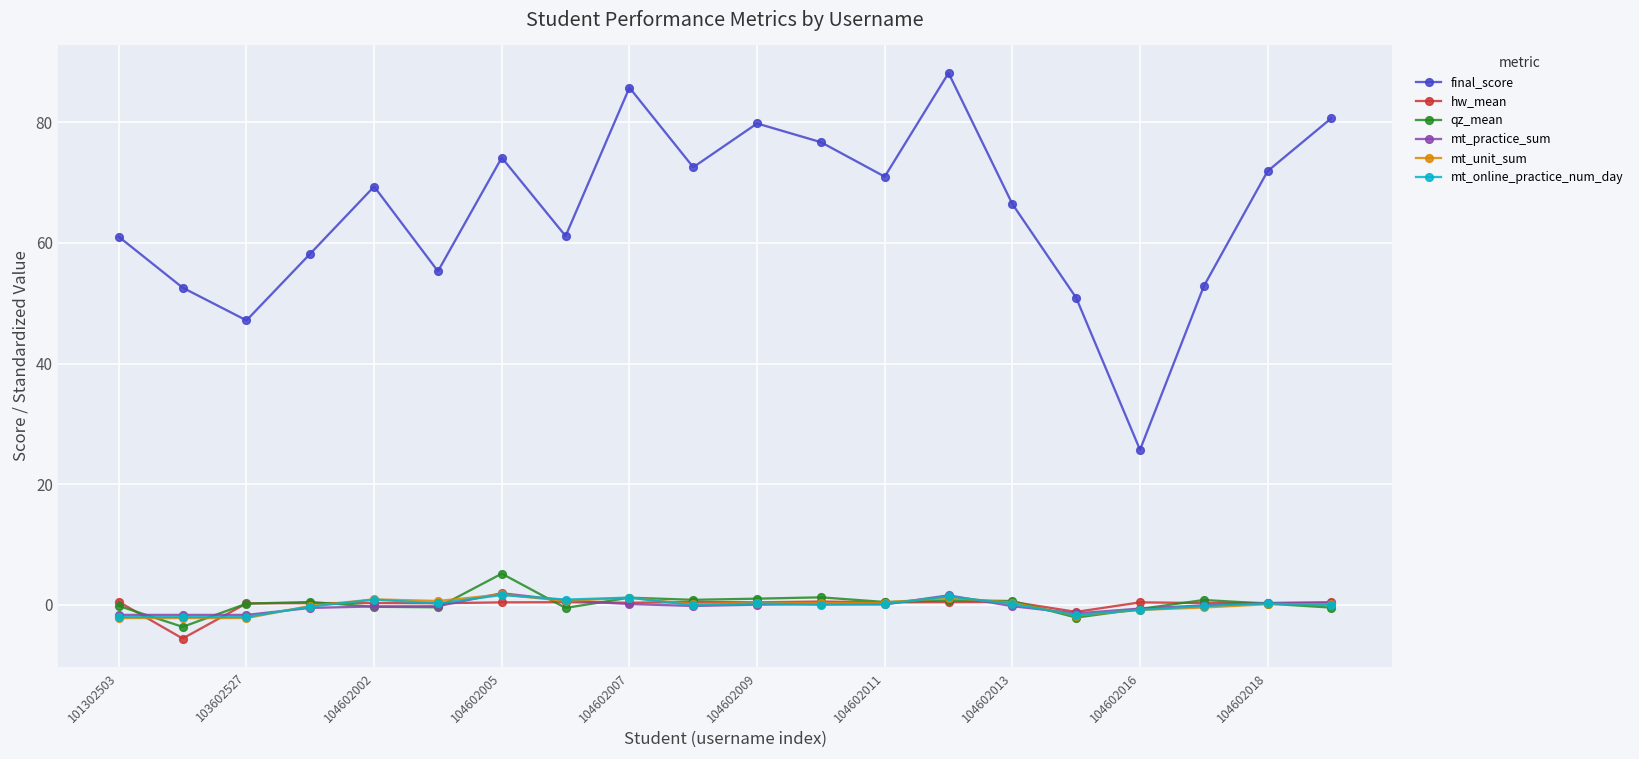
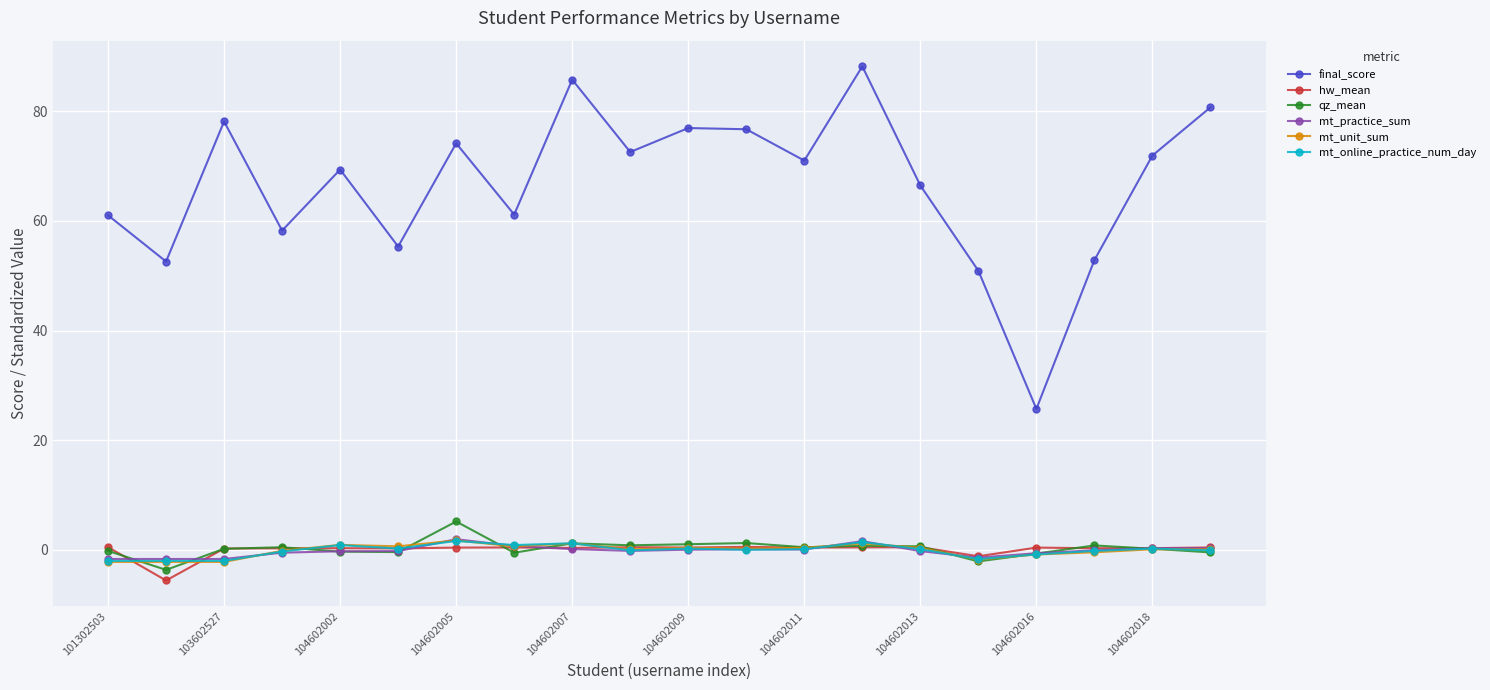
  {
    "final_score": {
      "101302503": 61,
-     "103602527": 47,
+     "103602527": 78,
      "104602002": 69,
      "104602005": 74,
      "104602007": 86,
-     "104602009": 80,
+     "104602009": 77,
      "104602011": 71,
      "104602013": 66,
      "104602016": 26,
      "104602018": 72
    },
    "hw_mean": {
      "101302503": 1,
      "104602002": 0,
      "104602005": 0,
      "104602016": 0
    },
    "qz_mean": {
      "101302503": 0,
      "104602005": 5,
      "104602009": 1
    }
  }
